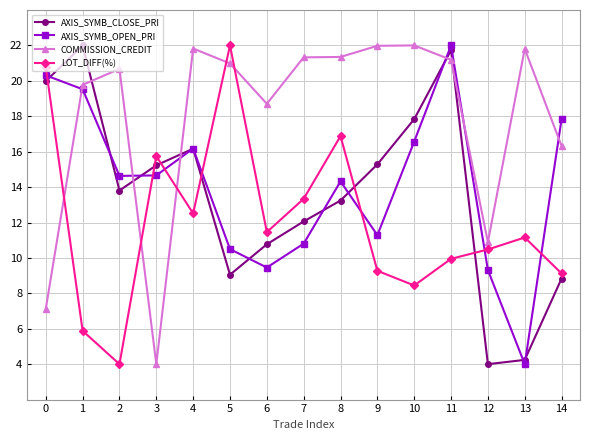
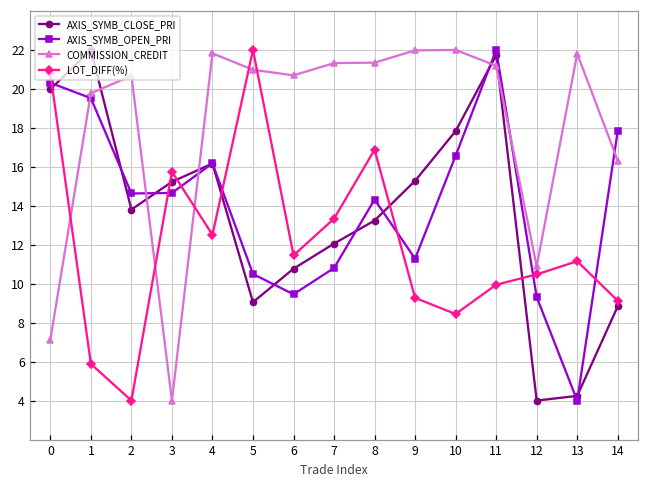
  {
    "AXIS_SYMB_CLOSE_PRI": {
      "0": 20.0,
      "2": 13.8,
      "3": 15.2,
      "5": 9.1,
      "6": 10.8,
      "7": 12.1,
      "8": 13.2,
      "9": 15.3,
      "10": 17.8,
      "11": 21.7,
      "12": 4.0,
      "13": 4.2,
      "14": 8.8
    },
    "AXIS_SYMB_OPEN_PRI": {
      "0": 20.3,
      "1": 19.5,
      "2": 14.6,
      "3": 14.7,
      "5": 10.5,
      "6": 9.5,
      "7": 10.8,
      "8": 14.3,
      "9": 11.3,
      "10": 16.6,
      "11": 22.0,
      "12": 9.3,
      "13": 4.0,
      "14": 17.8
    },
    "COMMISSION_CREDIT": {
      "0": 7.1,
      "1": 19.8,
      "3": 4.0,
      "4": 21.8,
      "5": 21.0,
-     "6": 18.7,
+     "6": 20.7,
      "7": 21.3,
      "8": 21.3,
      "9": 22.0,
      "10": 22.0,
      "11": 21.2,
      "12": 10.9,
      "13": 21.8,
      "14": 16.3
    },
    "LOT_DIFF(%)": {
      "1": 5.9,
      "2": 4.0,
      "3": 15.7,
      "4": 12.5,
      "5": 22.0,
      "6": 11.5,
      "7": 13.3,
      "8": 16.9,
      "9": 9.3,
      "10": 8.4,
      "11": 9.9,
      "12": 10.5,
      "13": 11.2,
      "14": 9.1
    }
  }
